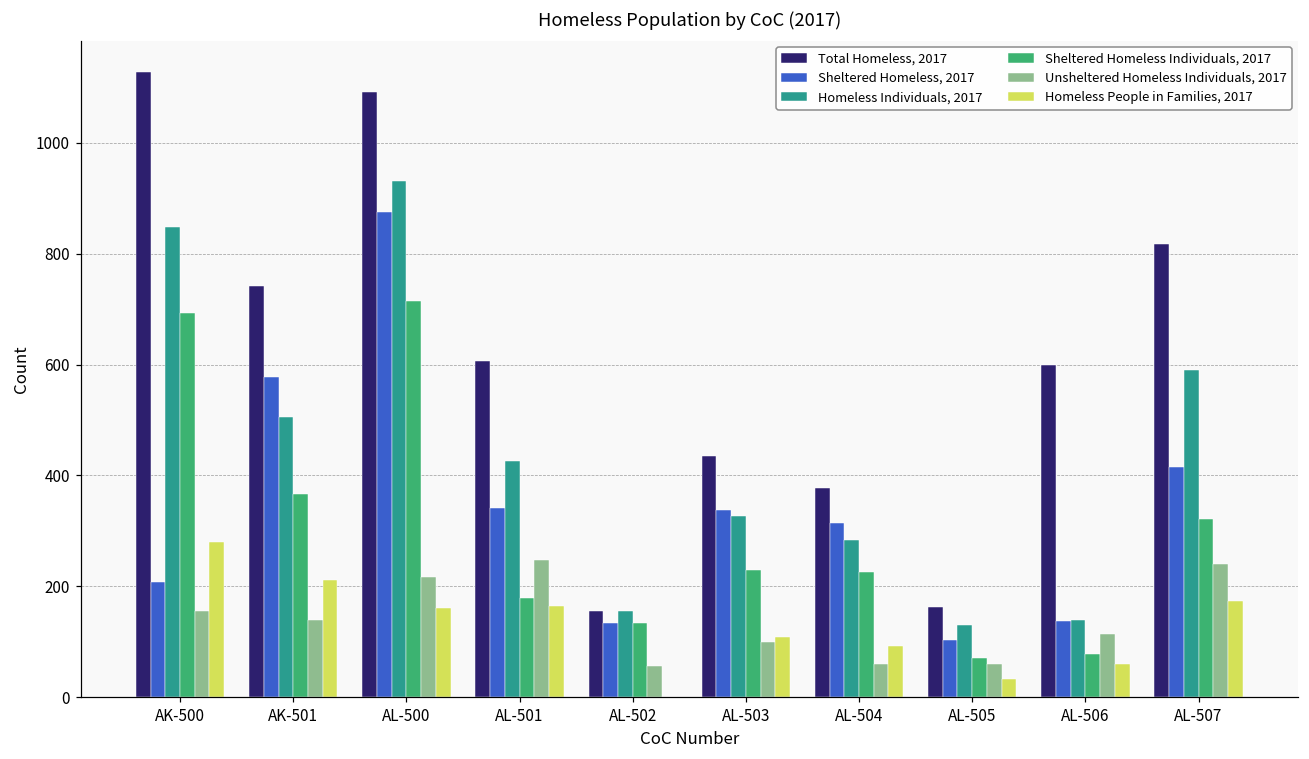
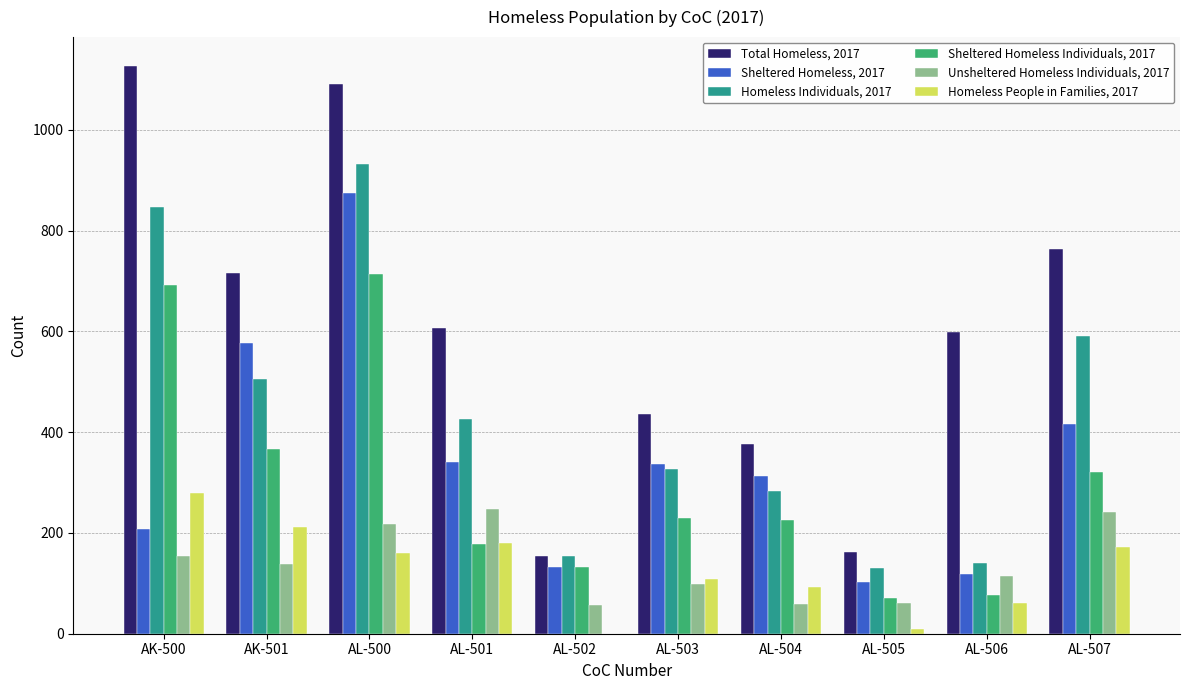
  {
    "Total Homeless, 2017": {
      "AK-500": 1130,
-     "AK-501": 740,
+     "AK-501": 720,
      "AL-500": 1090,
      "AL-501": 610,
      "AL-502": 160,
      "AL-503": 440,
      "AL-504": 380,
      "AL-505": 160,
      "AL-506": 600,
-     "AL-507": 820
+     "AL-507": 760
    },
    "Sheltered Homeless, 2017": {
      "AK-500": 210,
      "AK-501": 580,
      "AL-500": 880,
      "AL-501": 340,
      "AL-502": 130,
      "AL-503": 340,
      "AL-504": 310,
      "AL-505": 100,
-     "AL-506": 140,
+     "AL-506": 120,
      "AL-507": 420
    },
    "Unsheltered Homeless Individuals, 2017": {
      "AK-500": 160,
      "AK-501": 140,
      "AL-500": 220,
      "AL-501": 250,
      "AL-502": 60,
      "AL-503": 100,
      "AL-504": 60,
      "AL-505": 60,
      "AL-506": 110,
      "AL-507": 240
    },
    "Homeless People in Families, 2017": {
      "AK-500": 280,
      "AK-501": 210,
      "AL-500": 160,
-     "AL-501": 160,
+     "AL-501": 180,
      "AL-502": 0,
      "AL-503": 110,
      "AL-504": 90,
-     "AL-505": 30,
+     "AL-505": 10,
      "AL-506": 60,
      "AL-507": 170
    }
  }
